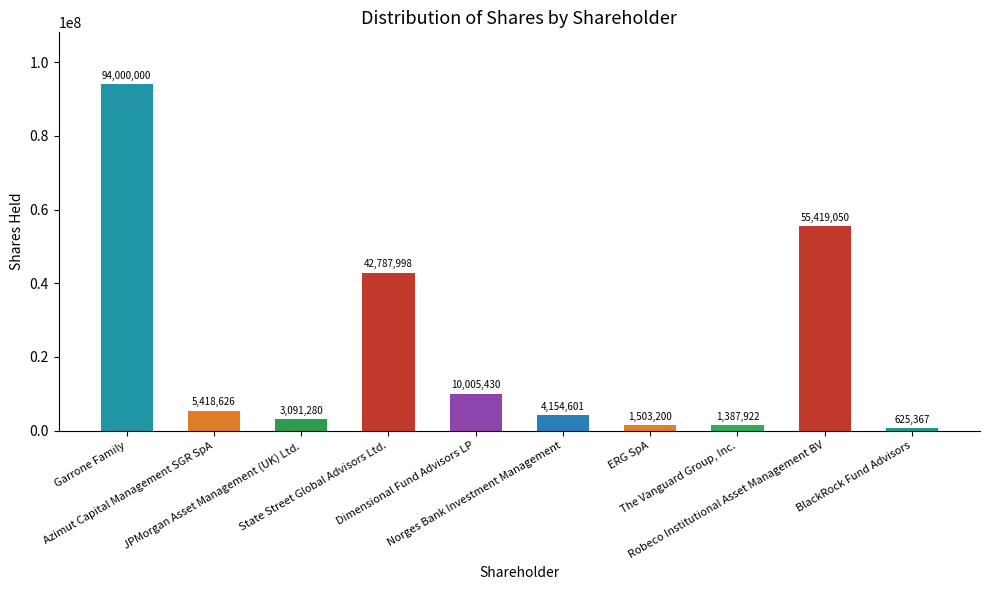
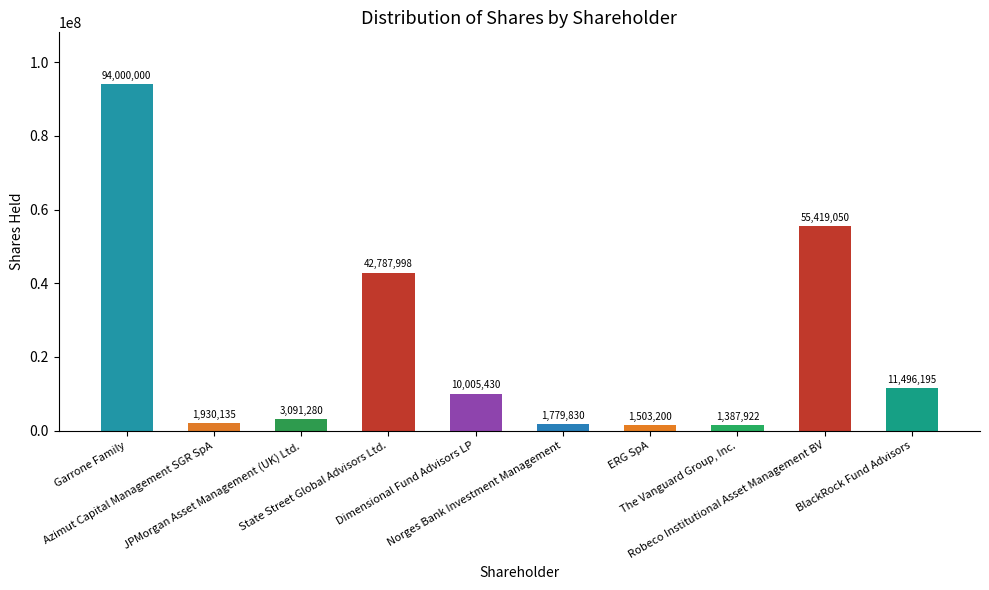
  {
    "Garrone Family": "94,000,000",
-   "Azimut Capital Management SGR SpA": "5,418,626",
+   "Azimut Capital Management SGR SpA": "1,930,135",
    "JPMorgan Asset Management (UK) Ltd.": "3,091,280",
    "State Street Global Advisors Ltd.": "42,787,998",
    "Dimensional Fund Advisors LP": "10,005,430",
-   "Norges Bank Investment Management": "4,154,601",
+   "Norges Bank Investment Management": "1,779,830",
    "ERG SpA": "1,503,200",
    "The Vanguard Group, Inc.": "1,387,922",
    "Robeco Institutional Asset Management BV": "55,419,050",
-   "BlackRock Fund Advisors": "625,367"
+   "BlackRock Fund Advisors": "11,496,195"
  }
